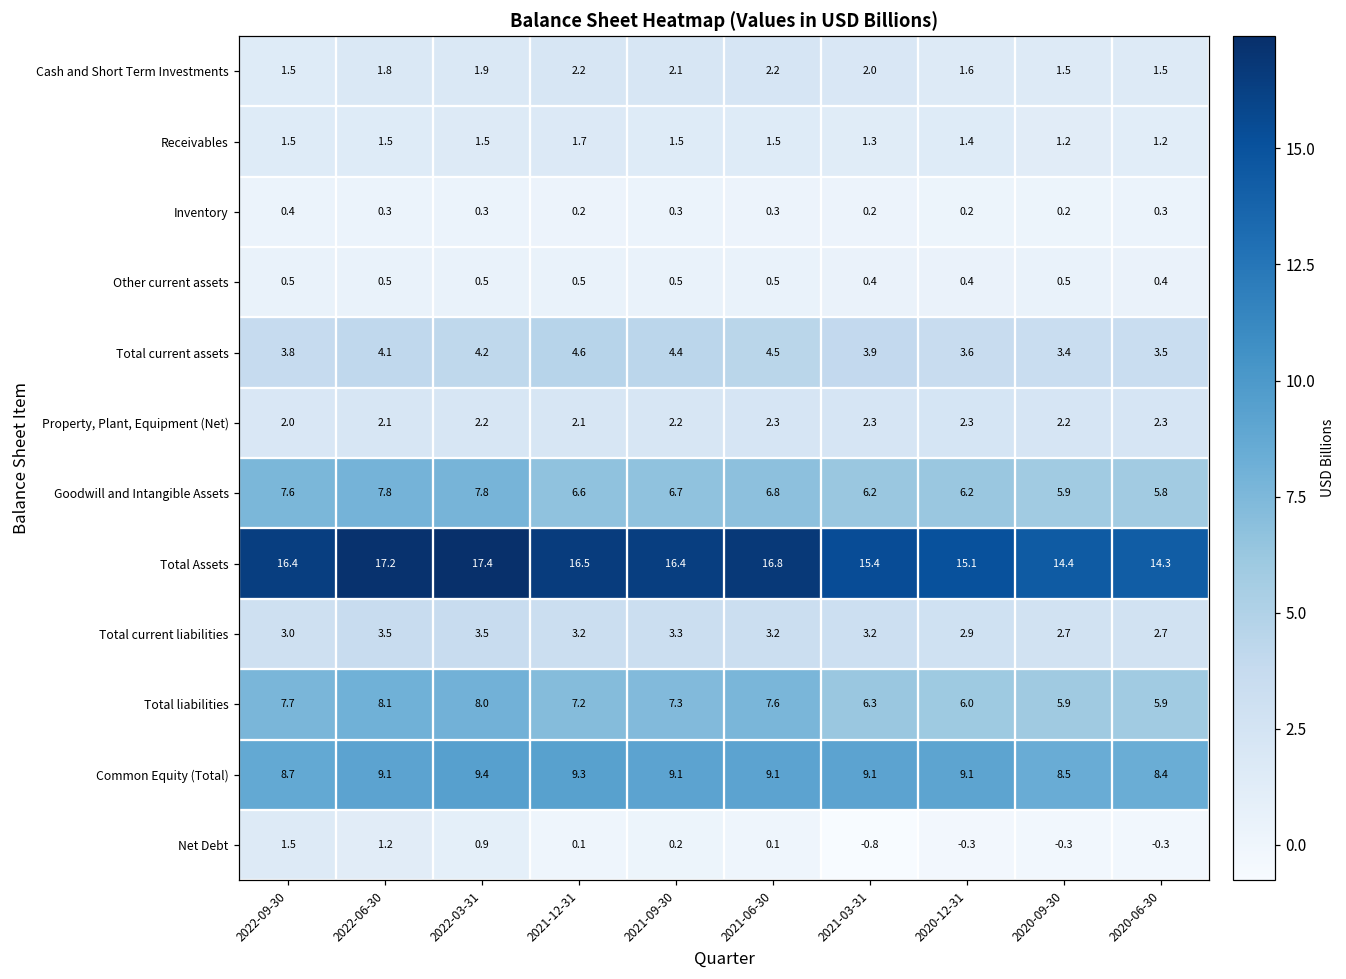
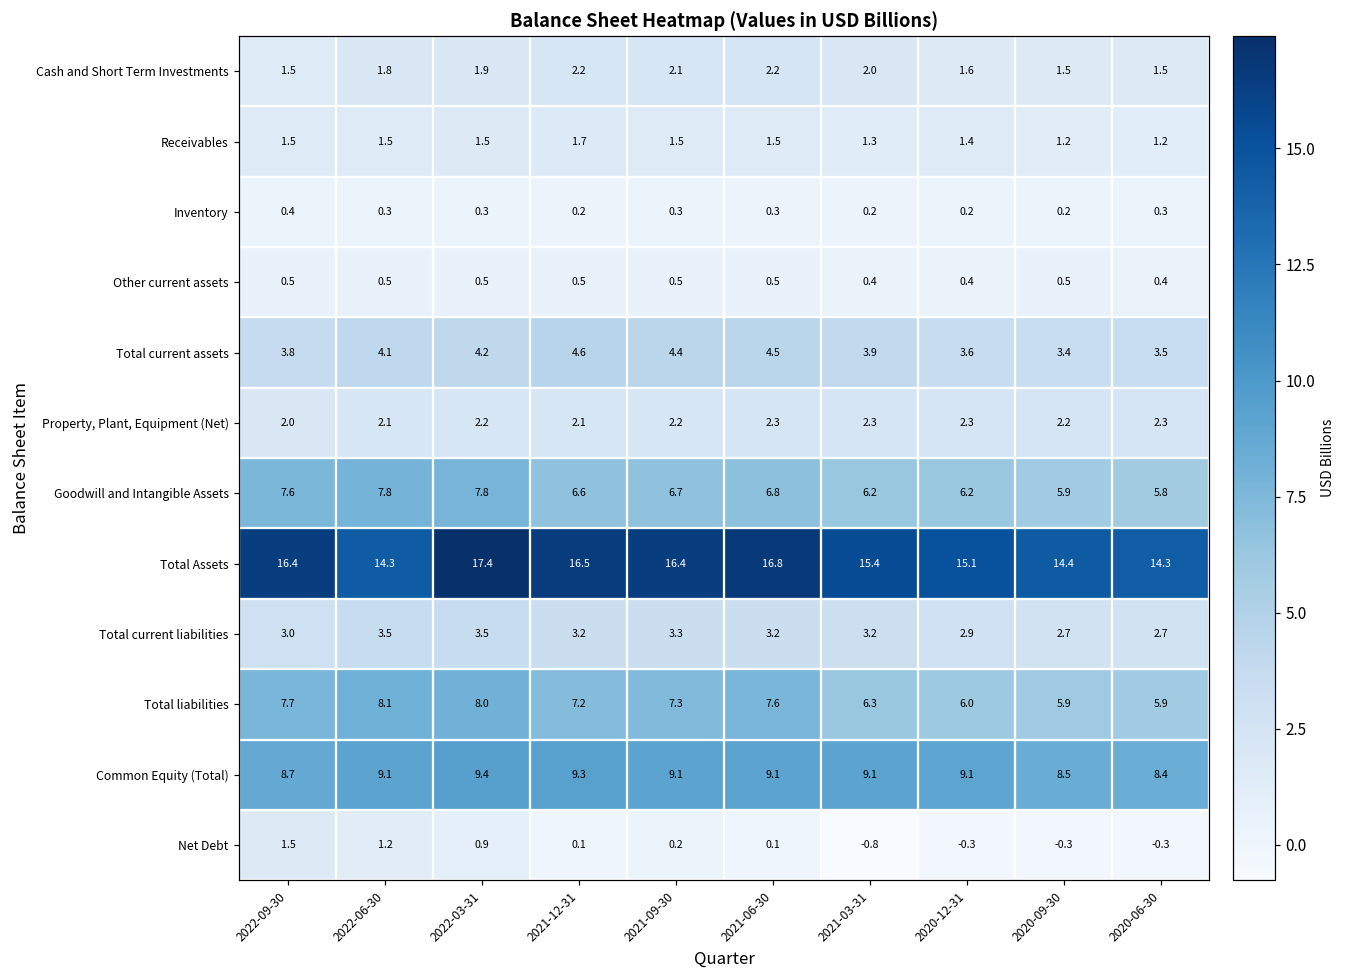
  {
    "Cash and Short Term Investments": {
      "2022-09-30": 1.5,
      "2022-06-30": 1.8,
      "2022-03-31": 1.9,
      "2021-12-31": 2.2,
      "2021-09-30": 2.1,
      "2021-06-30": 2.2,
      "2021-03-31": 2.0,
      "2020-12-31": 1.6,
      "2020-09-30": 1.5,
      "2020-06-30": 1.5
    },
    "Receivables": {
      "2022-09-30": 1.5,
      "2022-06-30": 1.5,
      "2022-03-31": 1.5,
      "2021-12-31": 1.7,
      "2021-09-30": 1.5,
      "2021-06-30": 1.5,
      "2021-03-31": 1.3,
      "2020-12-31": 1.4,
      "2020-09-30": 1.2,
      "2020-06-30": 1.2
    },
    "Inventory": {
      "2022-09-30": 0.4,
      "2022-06-30": 0.3,
      "2022-03-31": 0.3,
      "2021-12-31": 0.2,
      "2021-09-30": 0.3,
      "2021-06-30": 0.3,
      "2021-03-31": 0.2,
      "2020-12-31": 0.2,
      "2020-09-30": 0.2,
      "2020-06-30": 0.3
    },
    "Other current assets": {
      "2022-09-30": 0.5,
      "2022-06-30": 0.5,
      "2022-03-31": 0.5,
      "2021-12-31": 0.5,
      "2021-09-30": 0.5,
      "2021-06-30": 0.5,
      "2021-03-31": 0.4,
      "2020-12-31": 0.4,
      "2020-09-30": 0.5,
      "2020-06-30": 0.4
    },
    "Total current assets": {
      "2022-09-30": 3.8,
      "2022-06-30": 4.1,
      "2022-03-31": 4.2,
      "2021-12-31": 4.6,
      "2021-09-30": 4.4,
      "2021-06-30": 4.5,
      "2021-03-31": 3.9,
      "2020-12-31": 3.6,
      "2020-09-30": 3.4,
      "2020-06-30": 3.5
    },
    "Property, Plant, Equipment (Net)": {
      "2022-09-30": 2.0,
      "2022-06-30": 2.1,
      "2022-03-31": 2.2,
      "2021-12-31": 2.1,
      "2021-09-30": 2.2,
      "2021-06-30": 2.3,
      "2021-03-31": 2.3,
      "2020-12-31": 2.3,
      "2020-09-30": 2.2,
      "2020-06-30": 2.3
    },
    "Goodwill and Intangible Assets": {
      "2022-09-30": 7.6,
      "2022-06-30": 7.8,
      "2022-03-31": 7.8,
      "2021-12-31": 6.6,
      "2021-09-30": 6.7,
      "2021-06-30": 6.8,
      "2021-03-31": 6.2,
      "2020-12-31": 6.2,
      "2020-09-30": 5.9,
      "2020-06-30": 5.8
    },
    "Total Assets": {
      "2022-09-30": 16.4,
-     "2022-06-30": 17.2,
+     "2022-06-30": 14.3,
      "2022-03-31": 17.4,
      "2021-12-31": 16.5,
      "2021-09-30": 16.4,
      "2021-06-30": 16.8,
      "2021-03-31": 15.4,
      "2020-12-31": 15.1,
      "2020-09-30": 14.4,
      "2020-06-30": 14.3
    },
    "Total current liabilities": {
      "2022-09-30": 3.0,
      "2022-06-30": 3.5,
      "2022-03-31": 3.5,
      "2021-12-31": 3.2,
      "2021-09-30": 3.3,
      "2021-06-30": 3.2,
      "2021-03-31": 3.2,
      "2020-12-31": 2.9,
      "2020-09-30": 2.7,
      "2020-06-30": 2.7
    },
    "Total liabilities": {
      "2022-09-30": 7.7,
      "2022-06-30": 8.1,
      "2022-03-31": 8.0,
      "2021-12-31": 7.2,
      "2021-09-30": 7.3,
      "2021-06-30": 7.6,
      "2021-03-31": 6.3,
      "2020-12-31": 6.0,
      "2020-09-30": 5.9,
      "2020-06-30": 5.9
    },
    "Common Equity (Total)": {
      "2022-09-30": 8.7,
      "2022-06-30": 9.1,
      "2022-03-31": 9.4,
      "2021-12-31": 9.3,
      "2021-09-30": 9.1,
      "2021-06-30": 9.1,
      "2021-03-31": 9.1,
      "2020-12-31": 9.1,
      "2020-09-30": 8.5,
      "2020-06-30": 8.4
    },
    "Net Debt": {
      "2022-09-30": 1.5,
      "2022-06-30": 1.2,
      "2022-03-31": 0.9,
      "2021-12-31": 0.1,
      "2021-09-30": 0.2,
      "2021-06-30": 0.1,
      "2021-03-31": -0.8,
      "2020-12-31": -0.3,
      "2020-09-30": -0.3,
      "2020-06-30": -0.3
    }
  }
